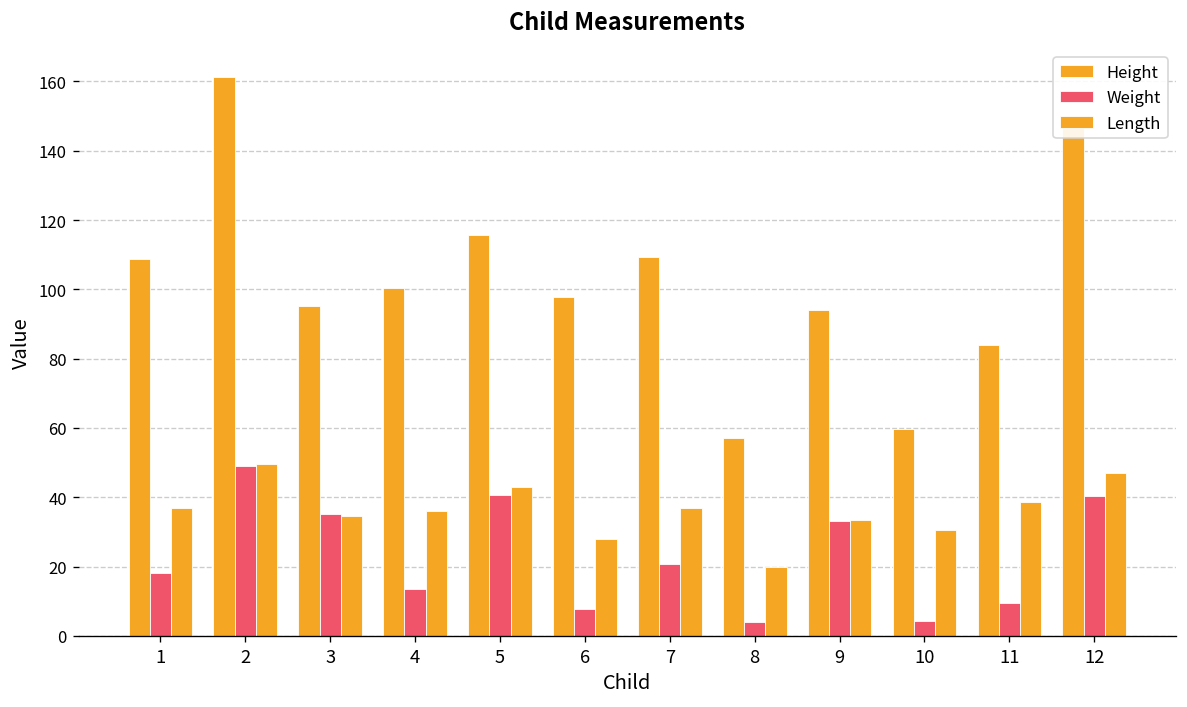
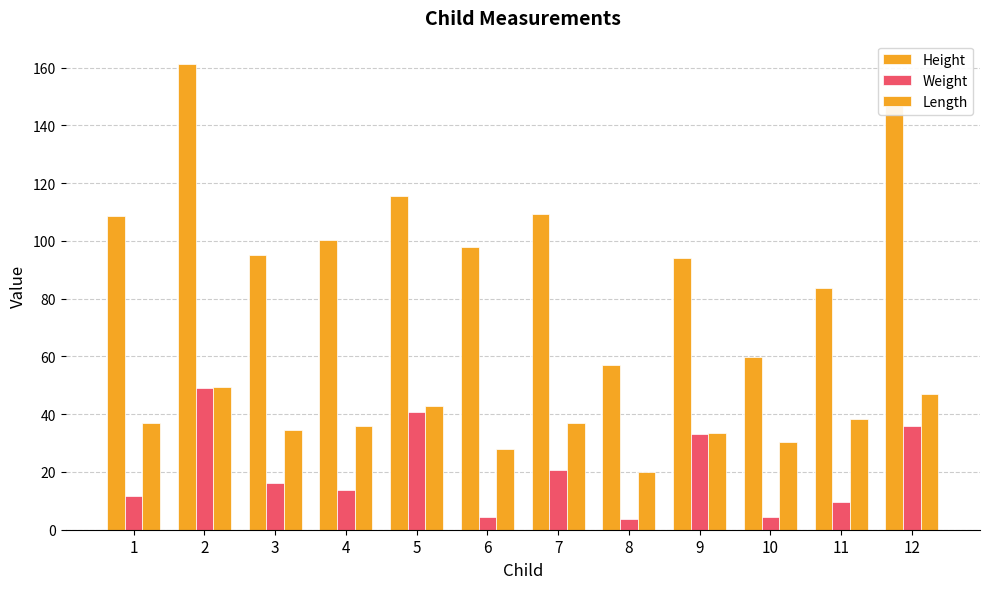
  {
    "Weight": {
-     "1": 18,
+     "1": 12,
      "2": 49,
-     "3": 35,
+     "3": 16,
      "4": 14,
      "5": 41,
-     "6": 8,
+     "6": 4,
      "7": 21,
      "8": 4,
      "9": 33,
      "10": 4,
      "11": 10,
-     "12": 40
+     "12": 36
    }
  }
